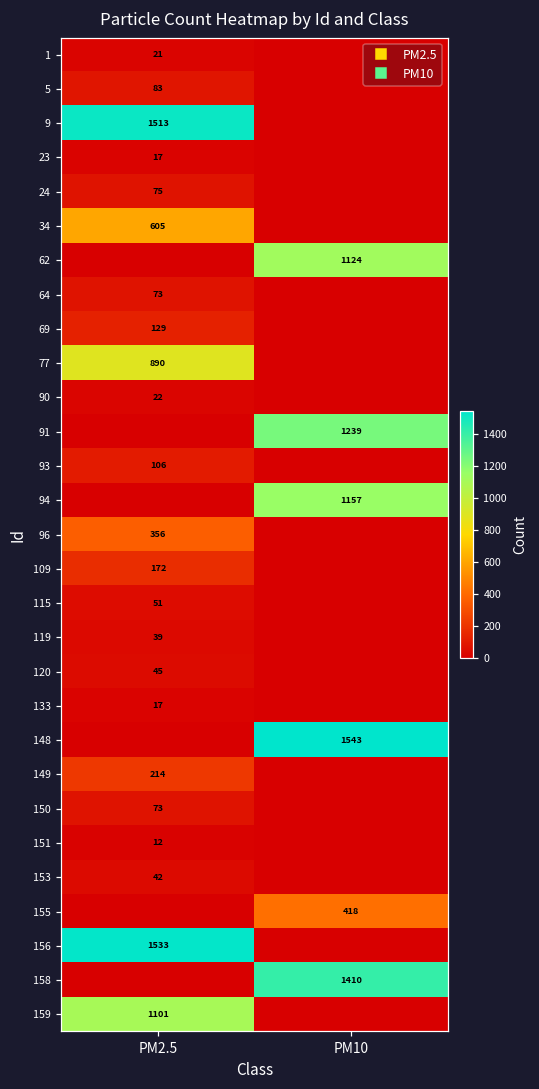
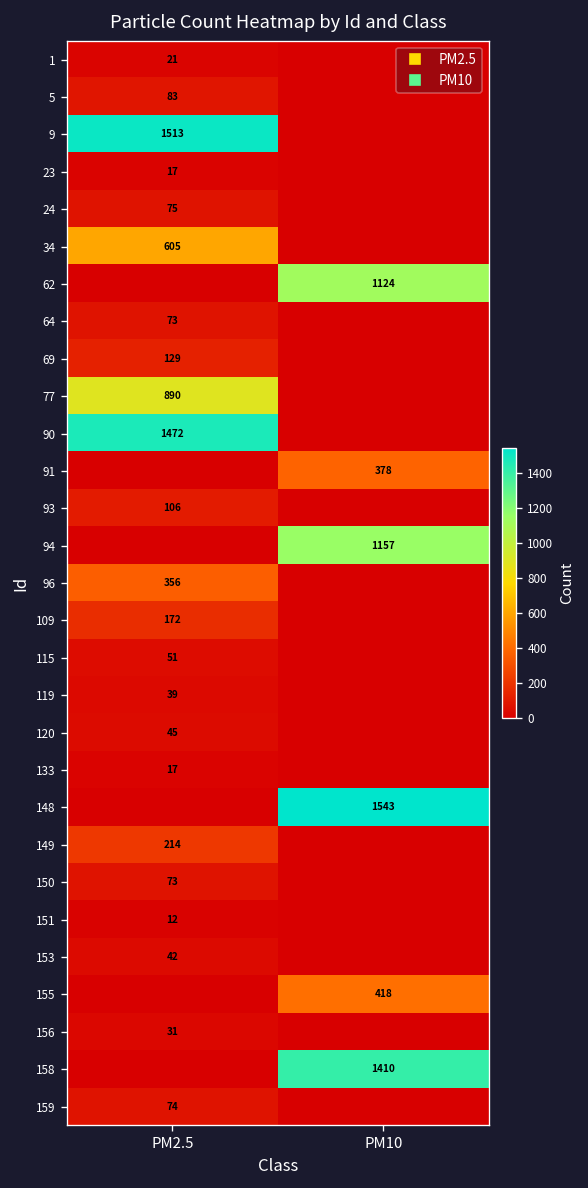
  {
    "1": {
      "PM2.5": 21
    },
    "5": {
      "PM2.5": 83
    },
    "9": {
      "PM2.5": 1513
    },
    "23": {
      "PM2.5": 17
    },
    "24": {
      "PM2.5": 75
    },
    "34": {
      "PM2.5": 605
    },
    "62": {
      "PM10": 1124
    },
    "64": {
      "PM2.5": 73
    },
    "69": {
      "PM2.5": 129
    },
    "77": {
      "PM2.5": 890
    },
    "90": {
-     "PM2.5": 22
+     "PM2.5": 1472
    },
    "91": {
-     "PM10": 1239
+     "PM10": 378
    },
    "93": {
      "PM2.5": 106
    },
    "94": {
      "PM10": 1157
    },
    "96": {
      "PM2.5": 356
    },
    "109": {
      "PM2.5": 172
    },
    "115": {
      "PM2.5": 51
    },
    "119": {
      "PM2.5": 39
    },
    "120": {
      "PM2.5": 45
    },
    "133": {
      "PM2.5": 17
    },
    "148": {
      "PM10": 1543
    },
    "149": {
      "PM2.5": 214
    },
    "150": {
      "PM2.5": 73
    },
    "151": {
      "PM2.5": 12
    },
    "153": {
      "PM2.5": 42
    },
    "155": {
      "PM10": 418
    },
    "156": {
-     "PM2.5": 1533
+     "PM2.5": 31
    },
    "158": {
      "PM10": 1410
    },
    "159": {
-     "PM2.5": 1101
+     "PM2.5": 74
    }
  }
